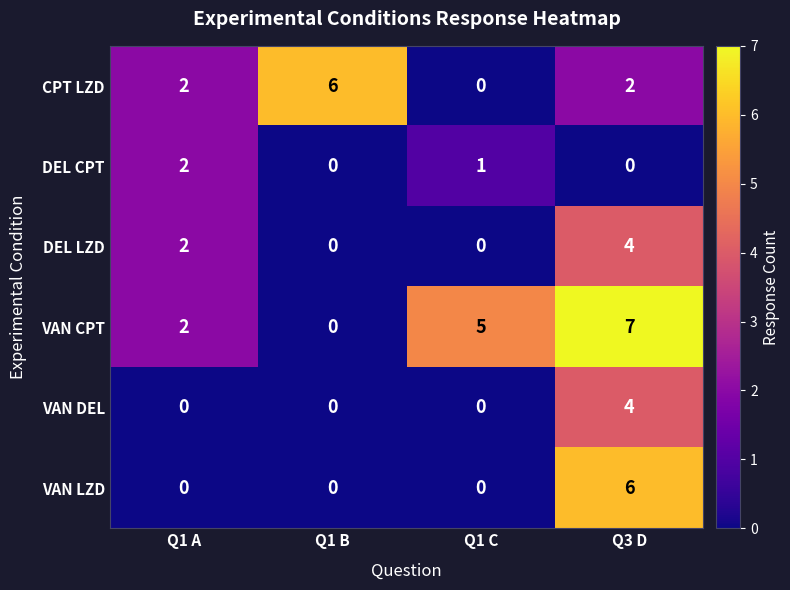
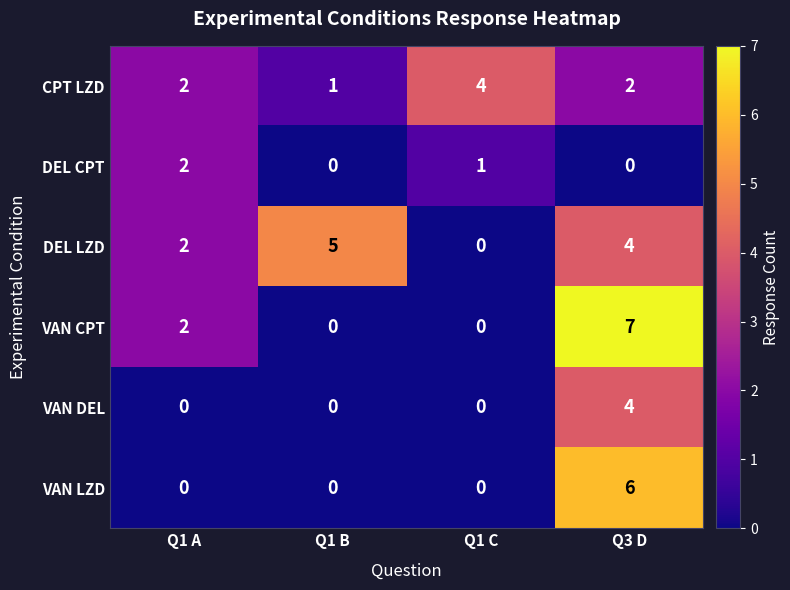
  {
    "CPT LZD": {
      "Q1 A": 2,
-     "Q1 B": 6,
-     "Q1 C": 0,
+     "Q1 B": 1,
+     "Q1 C": 4,
      "Q3 D": 2
    },
    "DEL CPT": {
      "Q1 A": 2,
      "Q1 B": 0,
      "Q1 C": 1,
      "Q3 D": 0
    },
    "DEL LZD": {
      "Q1 A": 2,
-     "Q1 B": 0,
+     "Q1 B": 5,
      "Q1 C": 0,
      "Q3 D": 4
    },
    "VAN CPT": {
      "Q1 A": 2,
      "Q1 B": 0,
-     "Q1 C": 5,
+     "Q1 C": 0,
      "Q3 D": 7
    },
    "VAN DEL": {
      "Q1 A": 0,
      "Q1 B": 0,
      "Q1 C": 0,
      "Q3 D": 4
    },
    "VAN LZD": {
      "Q1 A": 0,
      "Q1 B": 0,
      "Q1 C": 0,
      "Q3 D": 6
    }
  }
